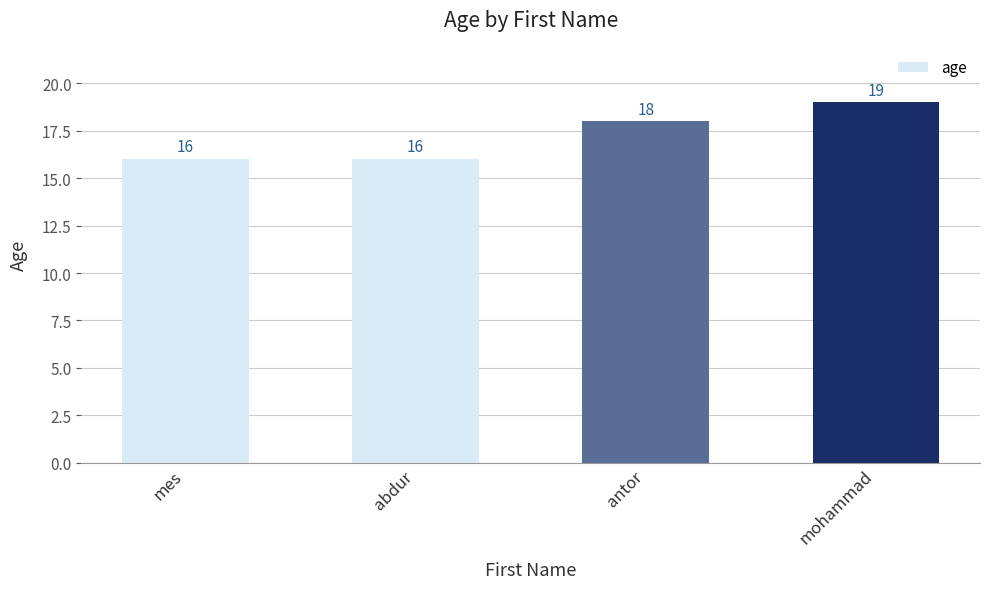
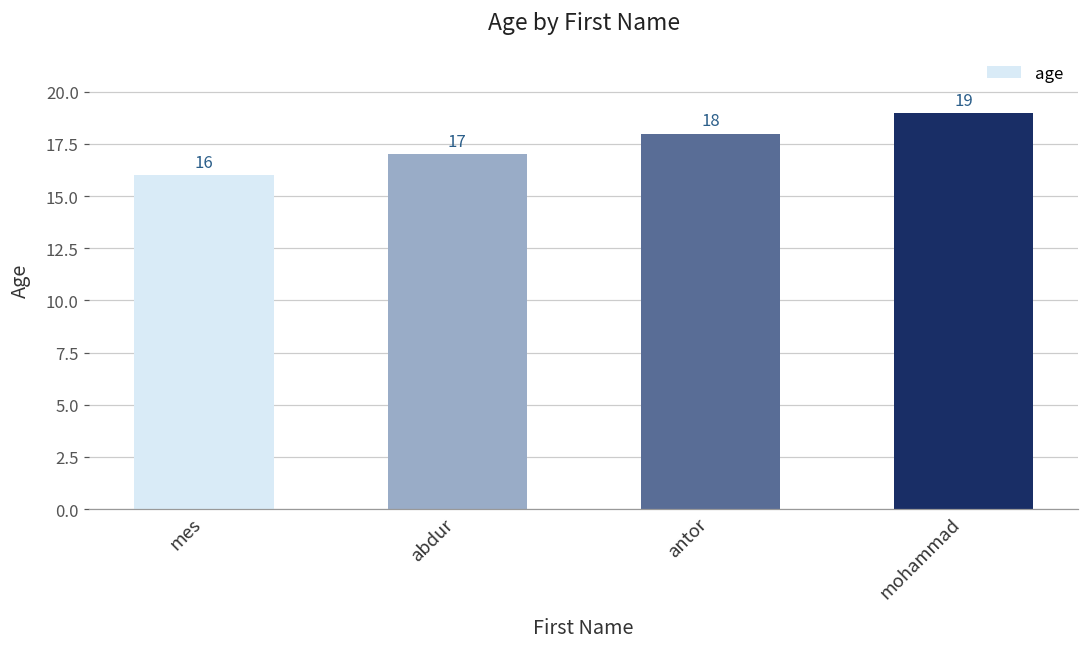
  {
    "mes": 16,
-   "abdur": 16,
+   "abdur": 17,
    "antor": 18,
    "mohammad": 19
  }
